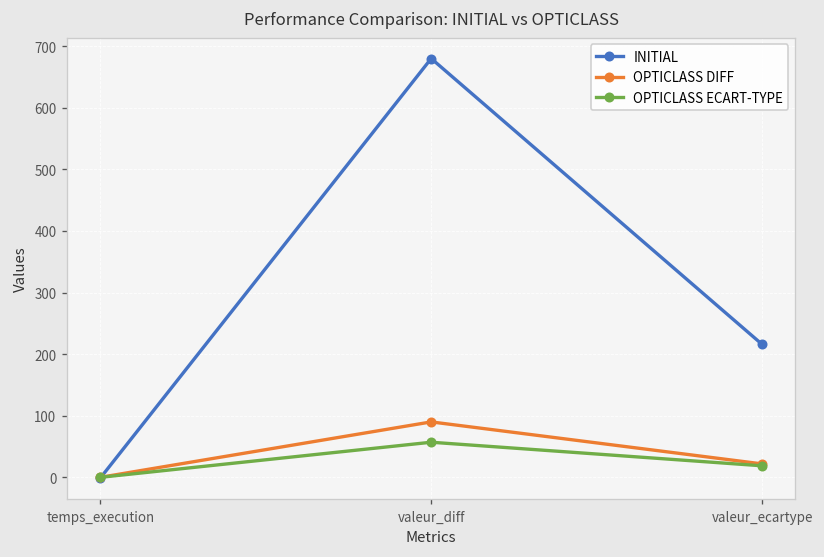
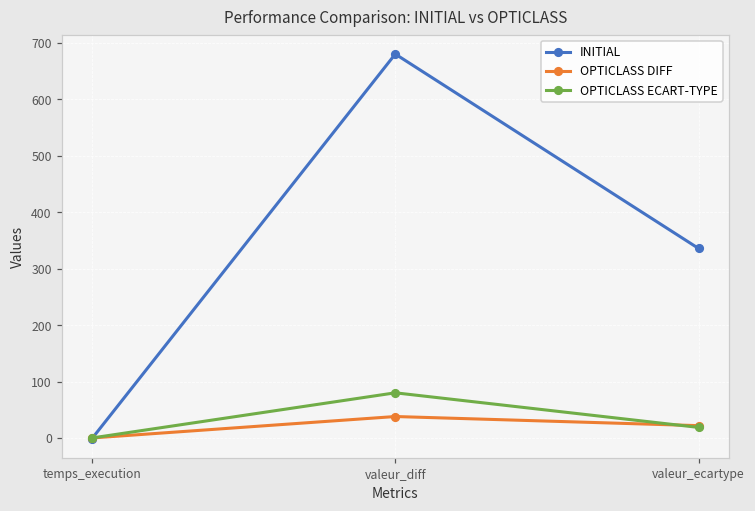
  {
    "INITIAL": {
      "valeur_diff": 680,
-     "valeur_ecartype": 220
+     "valeur_ecartype": 340
    },
    "OPTICLASS DIFF": {
-     "valeur_diff": 90
+     "valeur_diff": 40
    },
    "OPTICLASS ECART-TYPE": {
-     "valeur_diff": 60
+     "valeur_diff": 80
    }
  }
